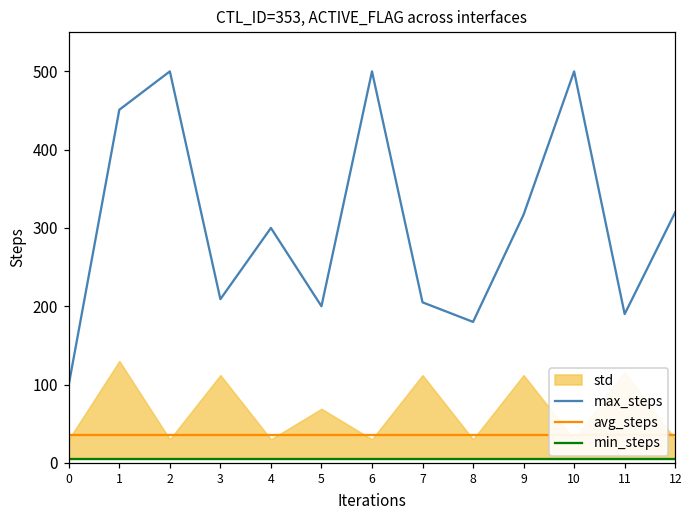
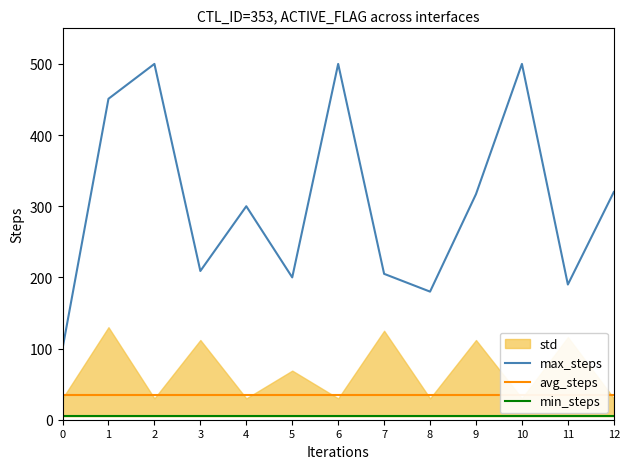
  {
    "max_steps": {
      "0": 100,
      "1": 450,
      "2": 500,
      "3": 210,
      "4": 300,
      "5": 200,
      "6": 500,
      "7": 210,
      "8": 180,
      "9": 320,
      "10": 500,
      "11": 190,
      "12": 320
    },
    "std": {
      "0": 30,
      "1": 130,
      "2": 30,
      "3": 110,
      "4": 30,
      "5": 70,
      "6": 30,
-     "7": 110,
+     "7": 130,
      "8": 30,
      "9": 110,
      "12": 30
    },
    "avg_steps": {
      "0": 40,
      "1": 40,
      "2": 40,
      "3": 40,
      "4": 40,
      "5": 40,
      "6": 40,
      "7": 40,
      "8": 40,
      "9": 40,
      "12": 40
    },
    "min_steps": {
      "0": 10,
      "1": 10,
      "2": 10,
      "3": 10,
      "4": 10,
      "5": 10,
      "6": 10,
      "7": 10,
      "8": 10,
      "9": 10,
      "10": 10,
      "11": 10,
      "12": 10
    }
  }
